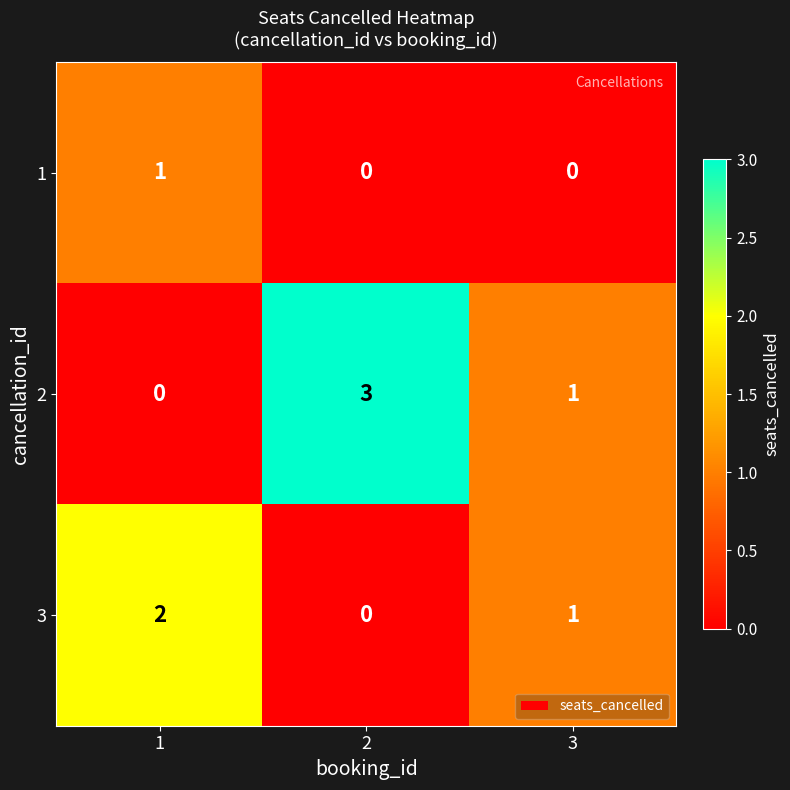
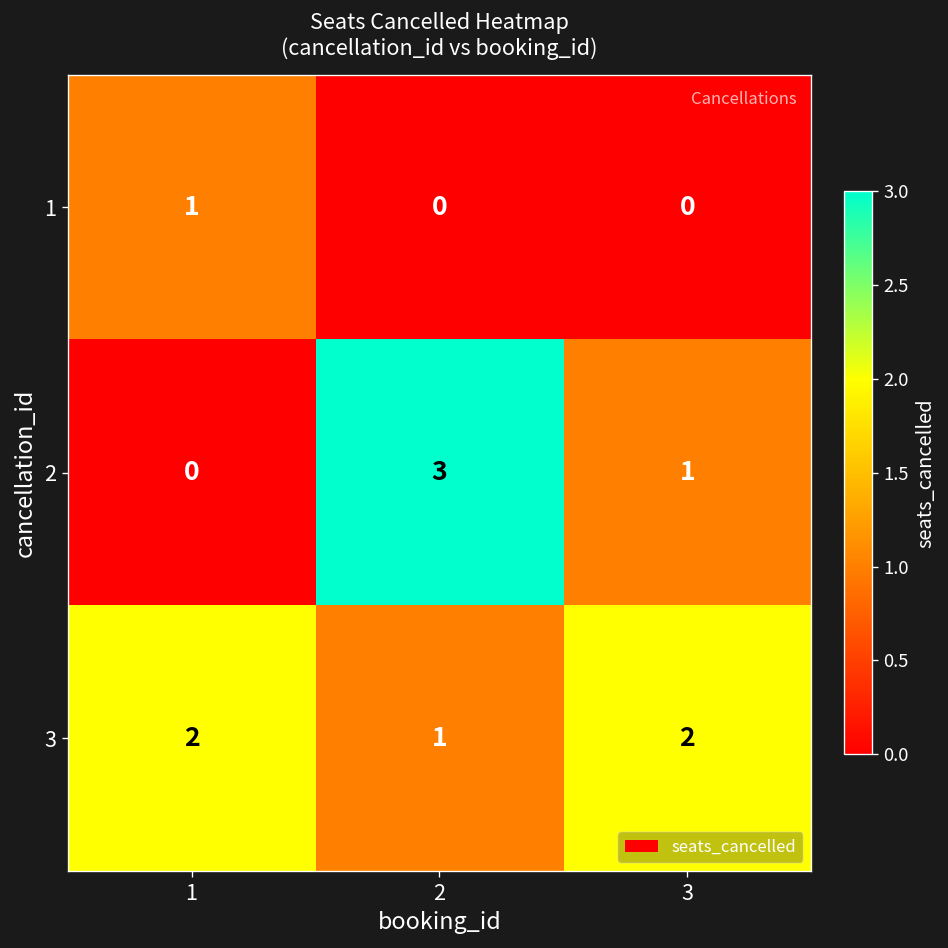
  {
    "1": {
      "1": 1,
      "2": 0
    },
    "2": {
      "1": 0,
      "2": 3,
      "3": 1
    },
    "3": {
      "1": 2,
-     "2": 0,
-     "3": 1
+     "2": 1,
+     "3": 2
    }
  }
